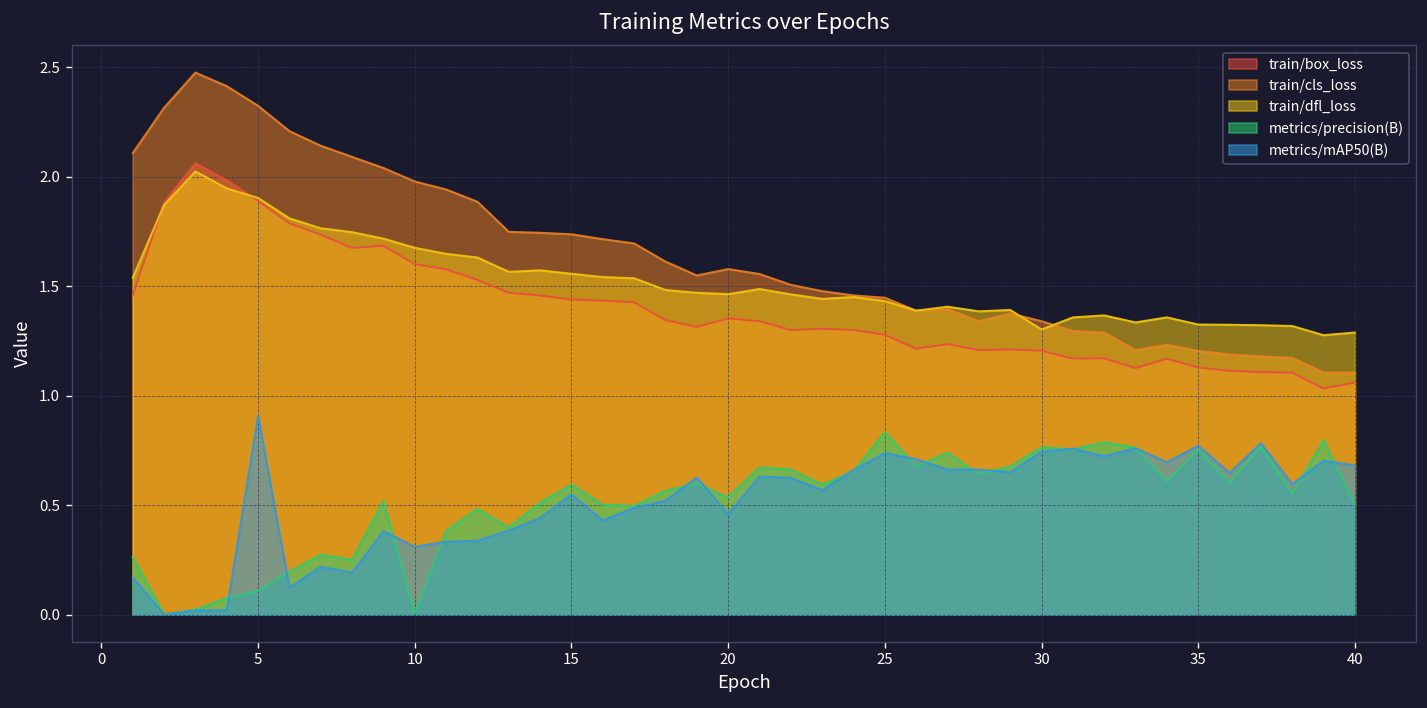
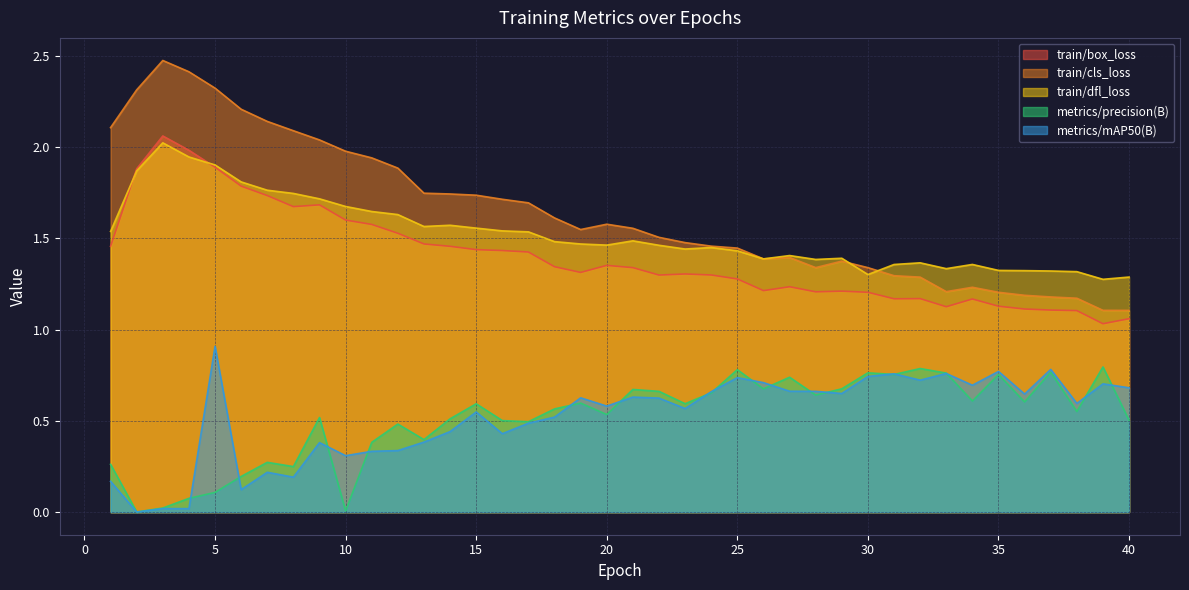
  {
    "train/dfl_loss": {
      "10": 1.67,
      "15": 1.56,
      "20": 1.46,
      "25": 1.43,
      "30": 1.30,
      "35": 1.32,
      "40": 1.29
    },
    "metrics/precision(B)": {
      "5": 0.11,
      "10": 0.01,
      "15": 0.59,
      "20": 0.53,
-     "25": 0.83,
+     "25": 0.78,
      "30": 0.76,
      "35": 0.75,
      "40": 0.50
    },
    "metrics/mAP50(B)": {
      "5": 0.91,
      "10": 0.31,
      "15": 0.55,
-     "20": 0.46,
+     "20": 0.58,
      "25": 0.74,
      "30": 0.74,
      "35": 0.77,
      "40": 0.68
    }
  }
